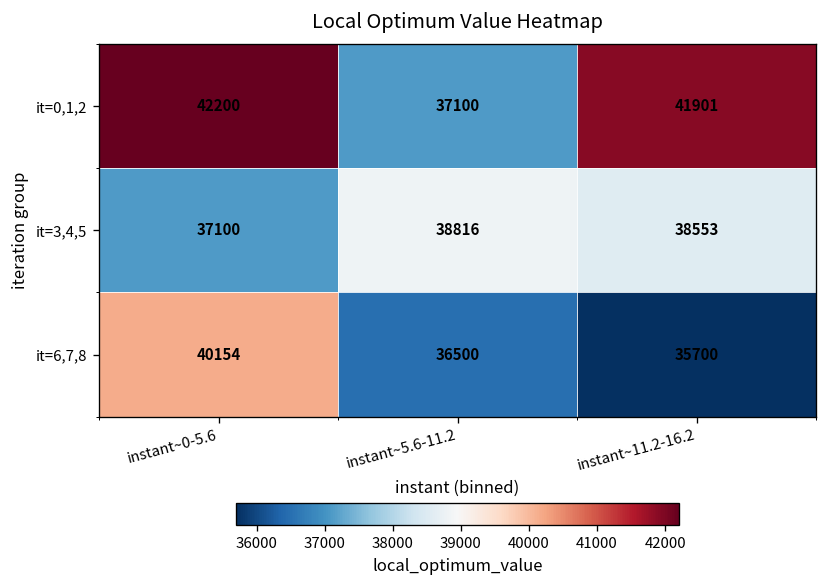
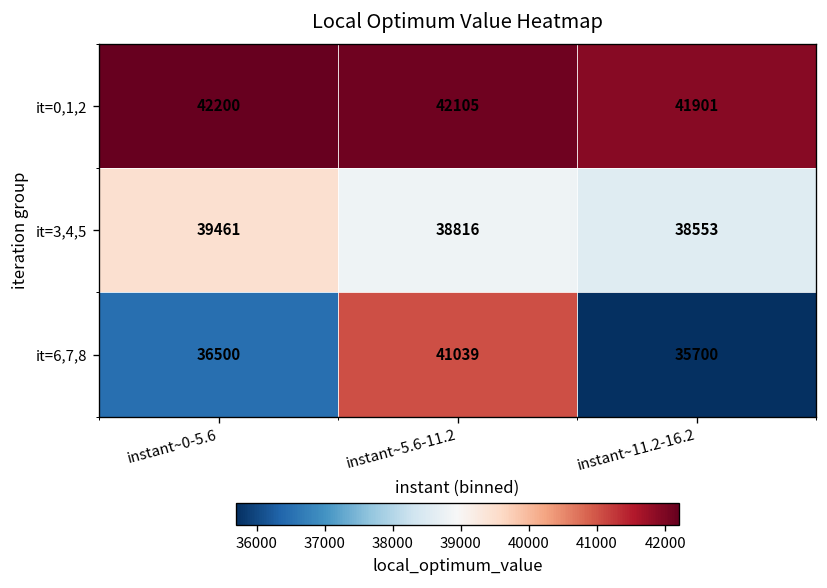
  {
    "it=0,1,2": {
      "instant~0-5.6": 42200,
-     "instant~5.6-11.2": 37100,
+     "instant~5.6-11.2": 42105,
      "instant~11.2-16.2": 41901
    },
    "it=3,4,5": {
-     "instant~0-5.6": 37100,
+     "instant~0-5.6": 39461,
      "instant~5.6-11.2": 38816,
      "instant~11.2-16.2": 38553
    },
    "it=6,7,8": {
-     "instant~0-5.6": 40154,
-     "instant~5.6-11.2": 36500,
+     "instant~0-5.6": 36500,
+     "instant~5.6-11.2": 41039,
      "instant~11.2-16.2": 35700
    }
  }
